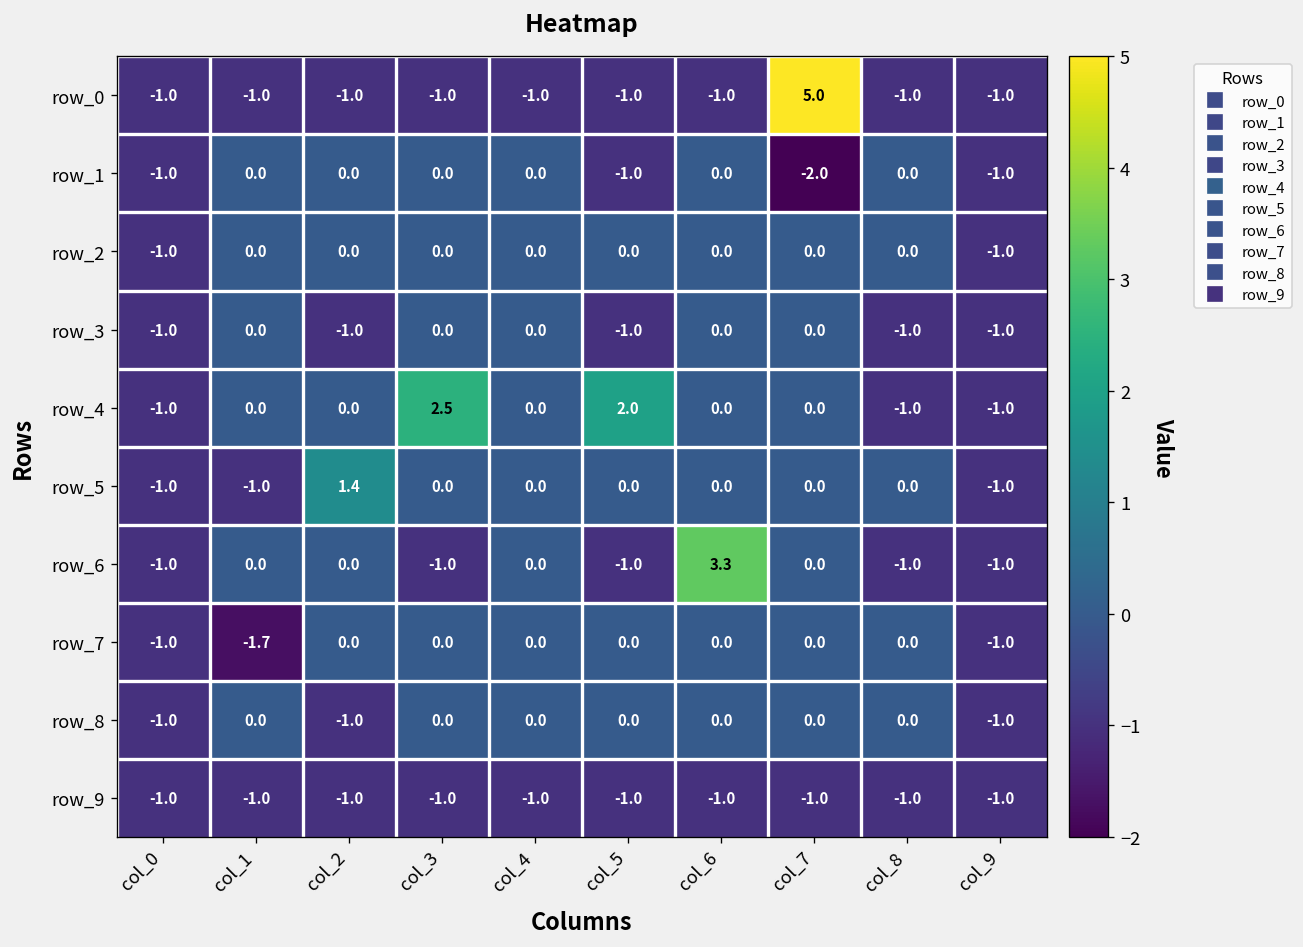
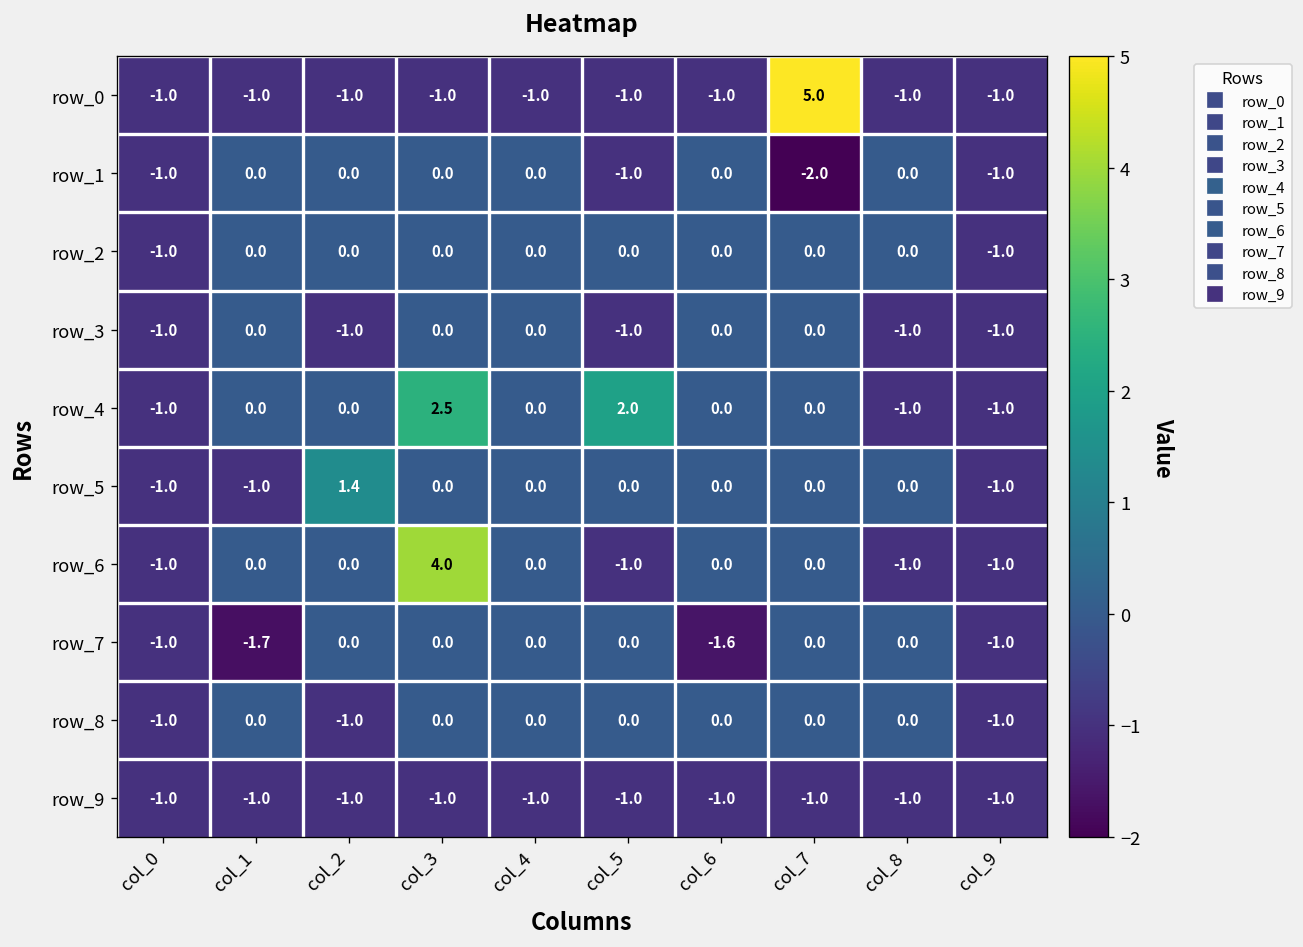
  {
    "row_0": {
      "col_0": -1.0,
      "col_1": -1.0,
      "col_2": -1.0,
      "col_3": -1.0,
      "col_4": -1.0,
      "col_5": -1.0,
      "col_6": -1.0,
      "col_7": 5.0,
      "col_8": -1.0,
      "col_9": -1.0
    },
    "row_1": {
      "col_0": -1.0,
      "col_1": 0.0,
      "col_2": 0.0,
      "col_3": 0.0,
      "col_4": 0.0,
      "col_5": -1.0,
      "col_6": 0.0,
      "col_7": -2.0,
      "col_8": 0.0,
      "col_9": -1.0
    },
    "row_2": {
      "col_0": -1.0,
      "col_1": 0.0,
      "col_2": 0.0,
      "col_3": 0.0,
      "col_4": 0.0,
      "col_5": 0.0,
      "col_6": 0.0,
      "col_7": 0.0,
      "col_8": 0.0,
      "col_9": -1.0
    },
    "row_3": {
      "col_0": -1.0,
      "col_1": 0.0,
      "col_2": -1.0,
      "col_3": 0.0,
      "col_4": 0.0,
      "col_5": -1.0,
      "col_6": 0.0,
      "col_7": 0.0,
      "col_8": -1.0,
      "col_9": -1.0
    },
    "row_4": {
      "col_0": -1.0,
      "col_1": 0.0,
      "col_2": 0.0,
      "col_3": 2.5,
      "col_4": 0.0,
      "col_5": 2.0,
      "col_6": 0.0,
      "col_7": 0.0,
      "col_8": -1.0,
      "col_9": -1.0
    },
    "row_5": {
      "col_0": -1.0,
      "col_1": -1.0,
      "col_2": 1.4,
      "col_3": 0.0,
      "col_4": 0.0,
      "col_5": 0.0,
      "col_6": 0.0,
      "col_7": 0.0,
      "col_8": 0.0,
      "col_9": -1.0
    },
    "row_6": {
      "col_0": -1.0,
      "col_1": 0.0,
      "col_2": 0.0,
-     "col_3": -1.0,
+     "col_3": 4.0,
      "col_4": 0.0,
      "col_5": -1.0,
-     "col_6": 3.3,
+     "col_6": 0.0,
      "col_7": 0.0,
      "col_8": -1.0,
      "col_9": -1.0
    },
    "row_7": {
      "col_0": -1.0,
      "col_1": -1.7,
      "col_2": 0.0,
      "col_3": 0.0,
      "col_4": 0.0,
      "col_5": 0.0,
-     "col_6": 0.0,
+     "col_6": -1.6,
      "col_7": 0.0,
      "col_8": 0.0,
      "col_9": -1.0
    },
    "row_8": {
      "col_0": -1.0,
      "col_1": 0.0,
      "col_2": -1.0,
      "col_3": 0.0,
      "col_4": 0.0,
      "col_5": 0.0,
      "col_6": 0.0,
      "col_7": 0.0,
      "col_8": 0.0,
      "col_9": -1.0
    },
    "row_9": {
      "col_0": -1.0,
      "col_1": -1.0,
      "col_2": -1.0,
      "col_3": -1.0,
      "col_4": -1.0,
      "col_5": -1.0,
      "col_6": -1.0,
      "col_7": -1.0,
      "col_8": -1.0,
      "col_9": -1.0
    }
  }
